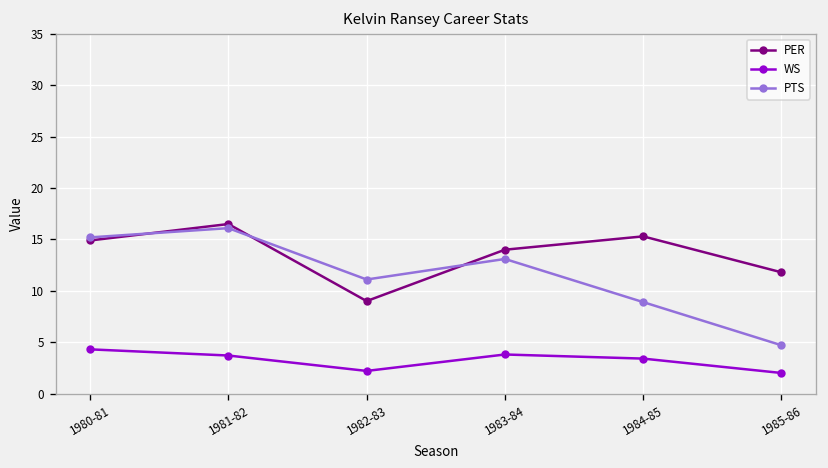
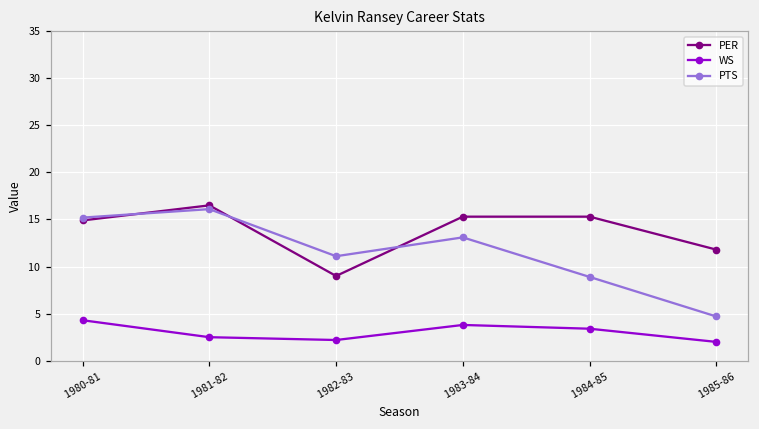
  {
    "PER": {
      "1980-81": 15,
      "1981-82": 17,
      "1982-83": 9,
-     "1983-84": 14,
+     "1983-84": 15,
      "1984-85": 15,
      "1985-86": 12
    },
    "WS": {
      "1980-81": 4,
-     "1981-82": 4,
+     "1981-82": 3,
      "1982-83": 2,
      "1983-84": 4,
      "1984-85": 3,
      "1985-86": 2
    },
    "PTS": {
      "1980-81": 15,
      "1981-82": 16,
      "1982-83": 11,
      "1983-84": 13,
      "1984-85": 9,
      "1985-86": 5
    }
  }
